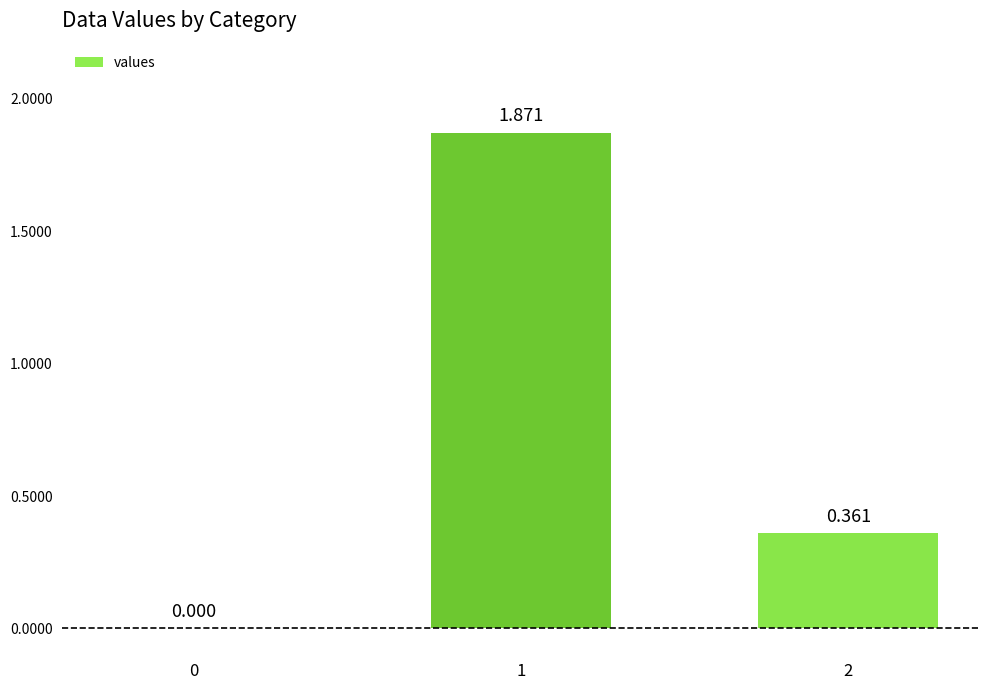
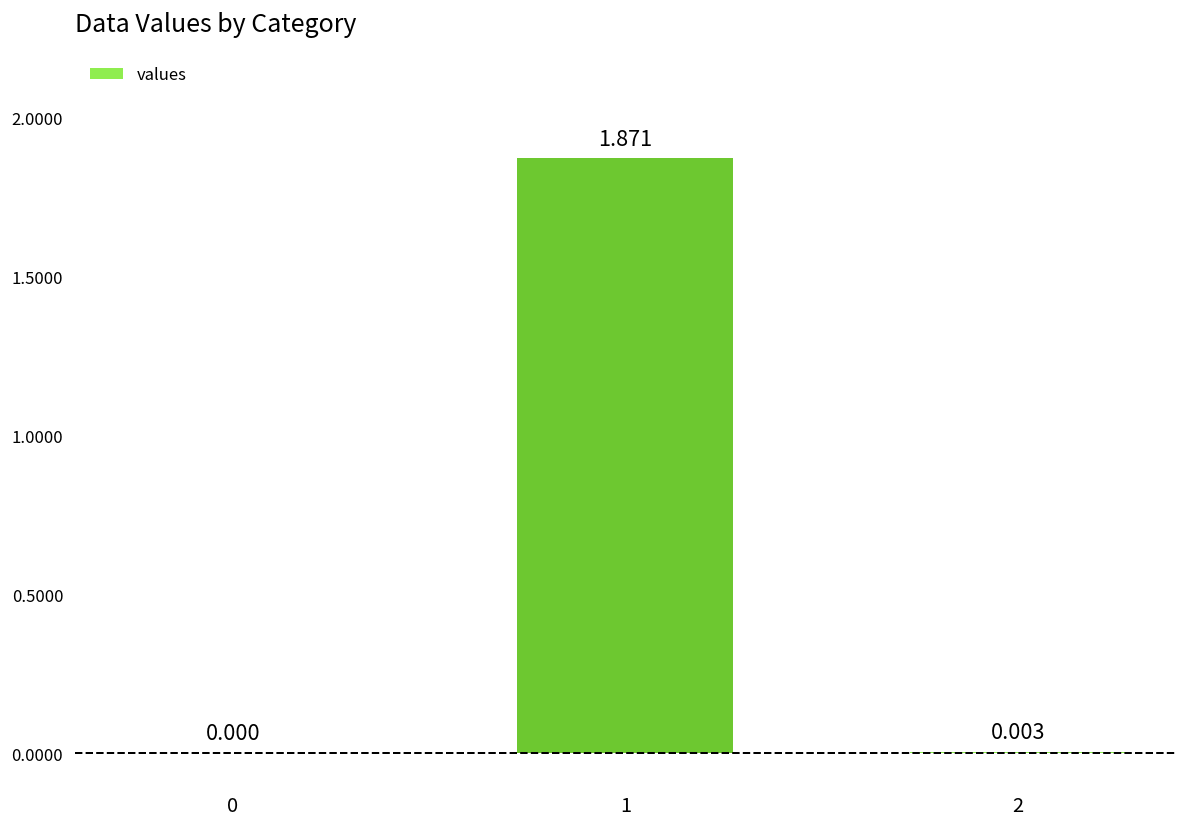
  {
    "0": 0.000,
    "1": 1.871,
-   "2": 0.361
+   "2": 0.003
  }
